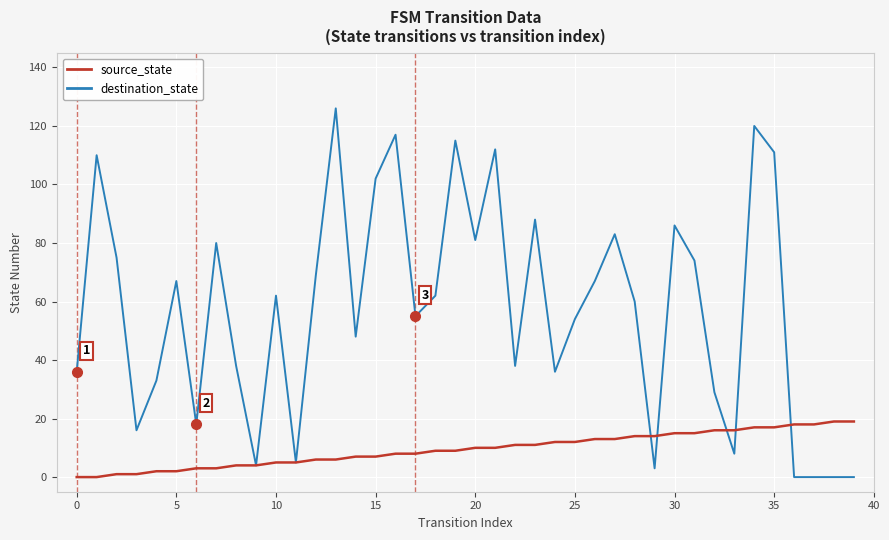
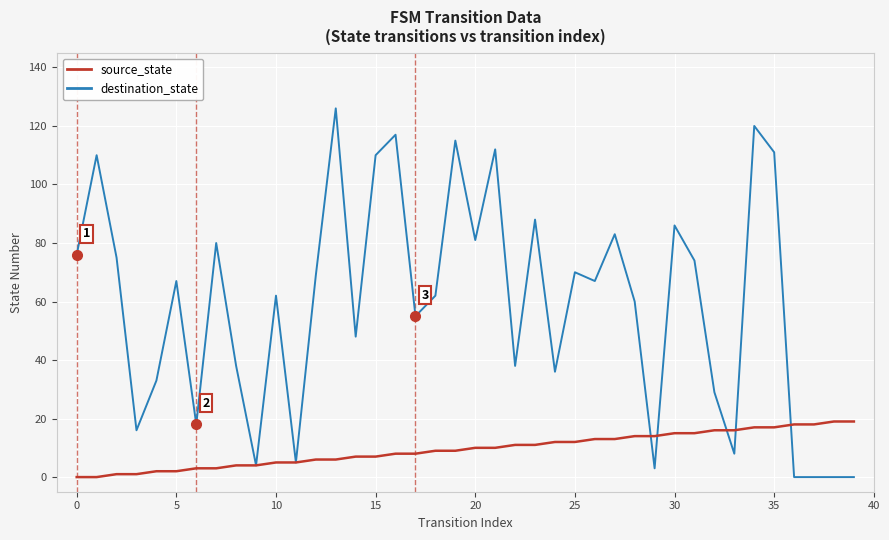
  {
    "destination_state": {
-     "0": 36,
+     "0": 76,
      "5": 67,
      "10": 62,
-     "15": 102,
+     "15": 110,
      "20": 81,
-     "25": 54,
+     "25": 70,
      "30": 86,
      "35": 111
    }
  }
